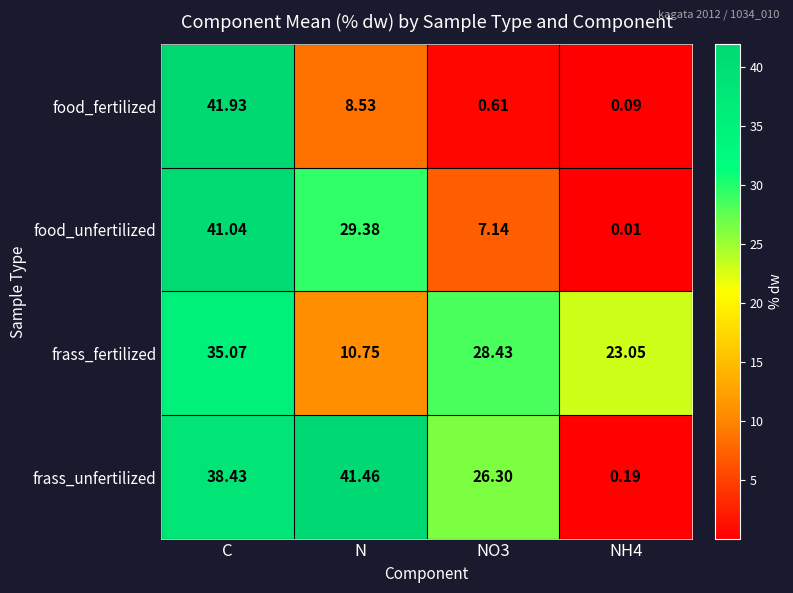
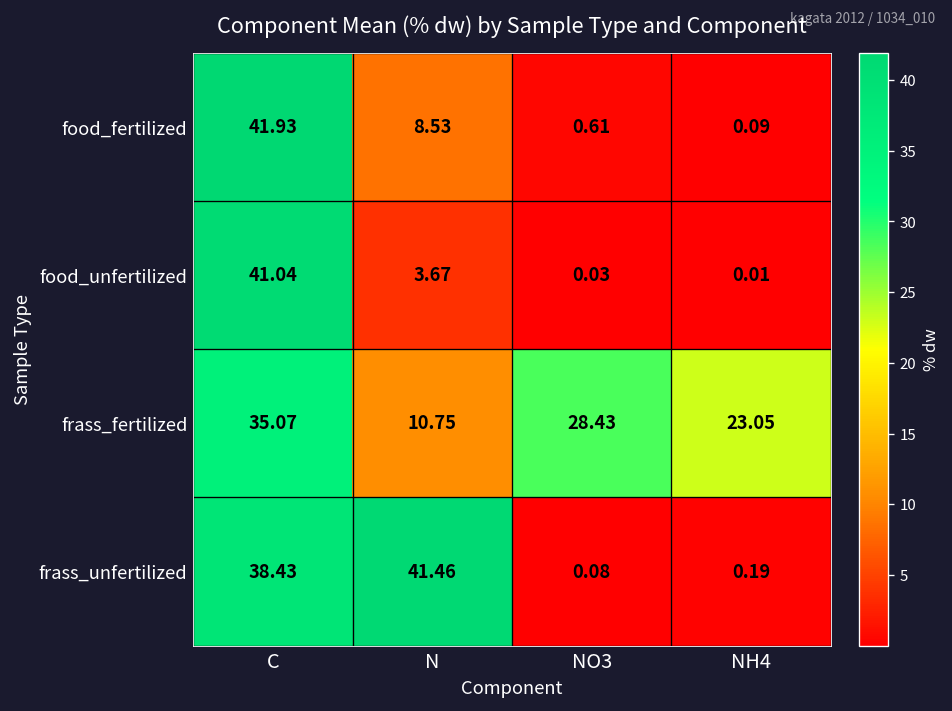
  {
    "food_fertilized": {
      "C": 41.93,
      "N": 8.53,
      "NO3": 0.61,
      "NH4": 0.09
    },
    "food_unfertilized": {
      "C": 41.04,
-     "N": 29.38,
-     "NO3": 7.14,
+     "N": 3.67,
+     "NO3": 0.03,
      "NH4": 0.01
    },
    "frass_fertilized": {
      "C": 35.07,
      "N": 10.75,
      "NO3": 28.43,
      "NH4": 23.05
    },
    "frass_unfertilized": {
      "C": 38.43,
      "N": 41.46,
-     "NO3": 26.30,
+     "NO3": 0.08,
      "NH4": 0.19
    }
  }
